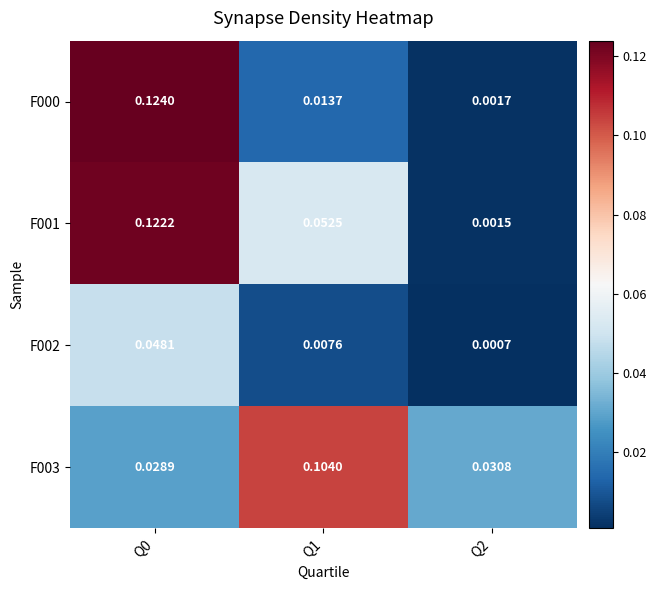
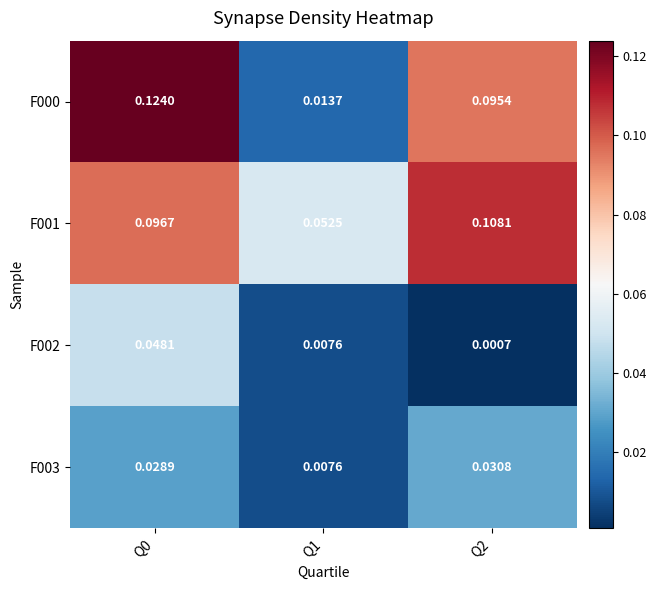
  {
    "F000": {
      "Q0": 0.1240,
      "Q1": 0.0137,
-     "Q2": 0.0017
+     "Q2": 0.0954
    },
    "F001": {
-     "Q0": 0.1222,
-     "Q2": 0.0015
+     "Q0": 0.0967,
+     "Q2": 0.1081
    },
    "F002": {
      "Q0": 0.0481,
      "Q1": 0.0076,
      "Q2": 0.0007
    },
    "F003": {
      "Q0": 0.0289,
-     "Q1": 0.1040,
+     "Q1": 0.0076,
      "Q2": 0.0308
    }
  }
